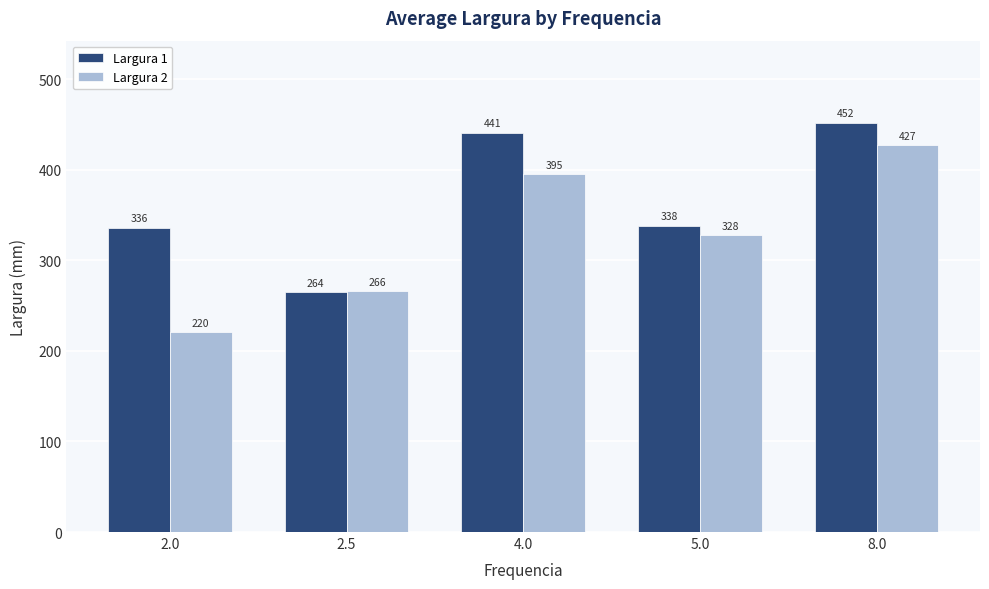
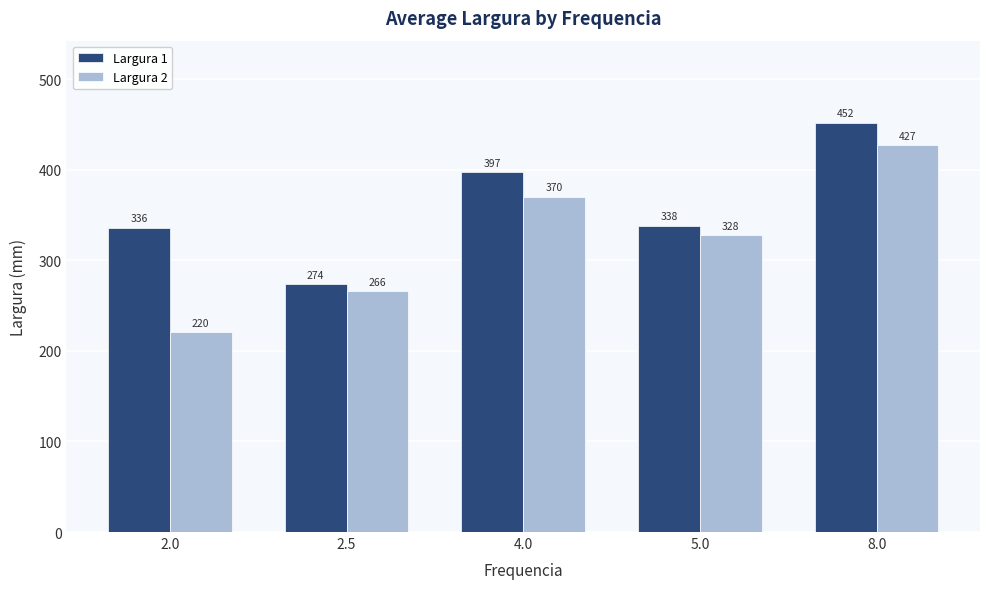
  {
    "Largura 1": {
      "2.0": 336,
-     "2.5": 264,
-     "4.0": 441,
+     "2.5": 274,
+     "4.0": 397,
      "5.0": 338,
      "8.0": 452
    },
    "Largura 2": {
      "2.0": 220,
      "2.5": 266,
-     "4.0": 395,
+     "4.0": 370,
      "5.0": 328,
      "8.0": 427
    }
  }
